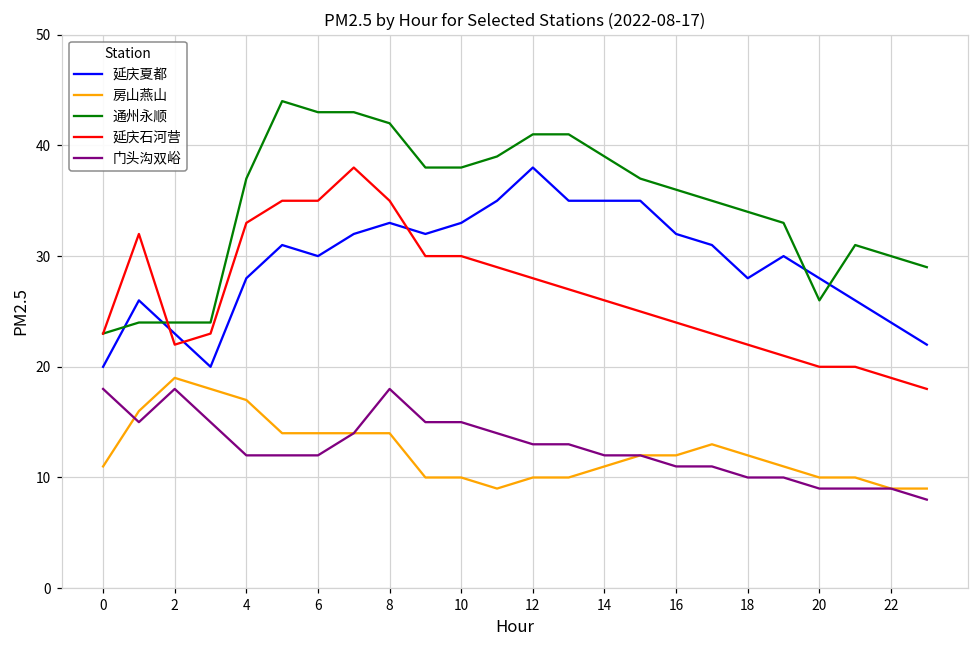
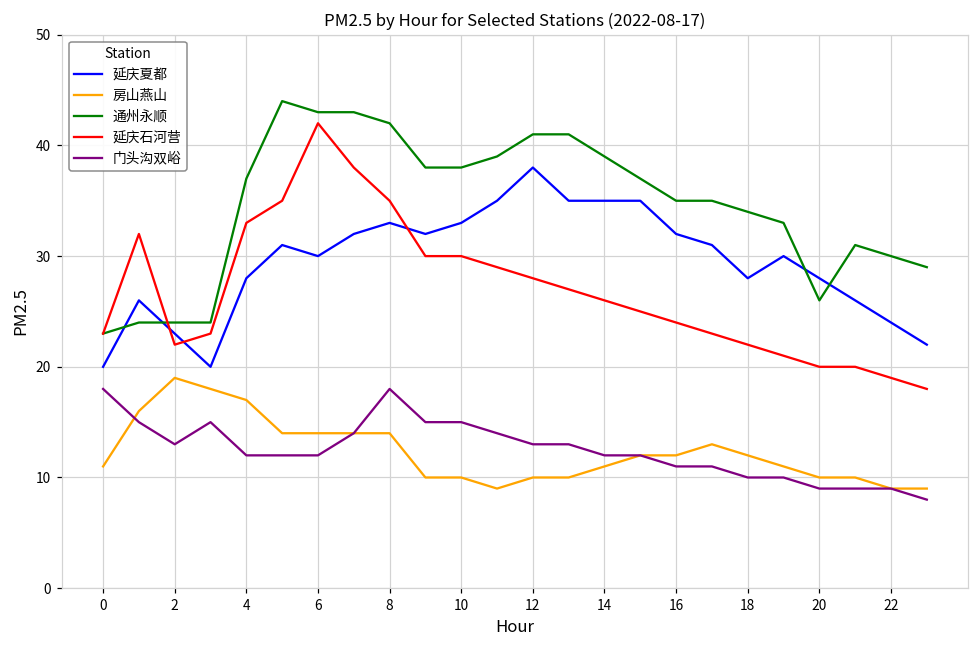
  {
    "延庆夏都": {
      "0": 20,
      "2": 23,
      "4": 28,
      "6": 30,
      "8": 33,
      "10": 33,
      "12": 38,
      "14": 35,
      "16": 32,
      "18": 28,
      "20": 28,
      "22": 24
    },
    "房山燕山": {
      "0": 11,
      "2": 19,
      "4": 17,
      "6": 14,
      "8": 14,
      "10": 10,
      "12": 10,
      "14": 11,
      "16": 12,
      "18": 12,
      "20": 10
    },
    "通州永顺": {
      "2": 24,
      "4": 37,
      "6": 43,
      "8": 42,
      "10": 38,
      "12": 41,
      "14": 39,
-     "16": 36,
+     "16": 35,
      "18": 34,
      "20": 26,
      "22": 30
    },
    "延庆石河营": {
      "2": 22,
      "4": 33,
-     "6": 35,
+     "6": 42,
      "8": 35,
      "10": 30,
      "12": 28,
      "14": 26,
      "16": 24,
      "18": 22,
      "20": 20,
      "22": 19
    },
    "门头沟双峪": {
      "0": 18,
-     "2": 18,
+     "2": 13,
      "4": 12,
      "6": 12,
      "8": 18,
      "10": 15,
      "12": 13,
      "14": 12,
      "16": 11,
      "18": 10,
      "20": 9
    }
  }
